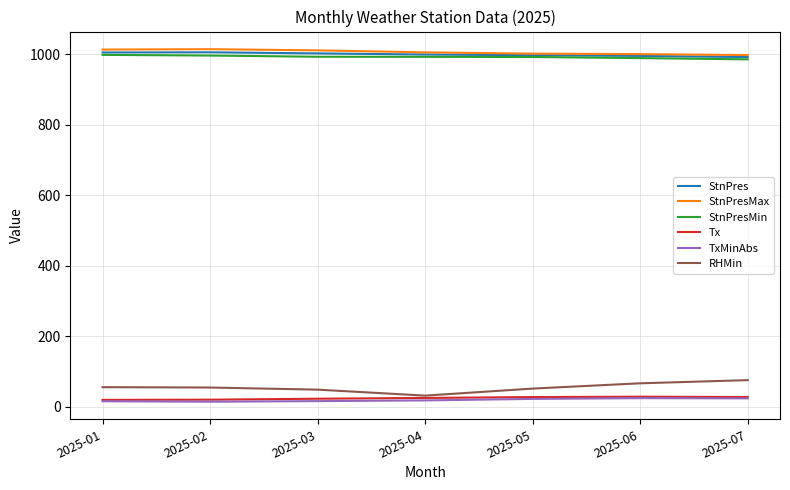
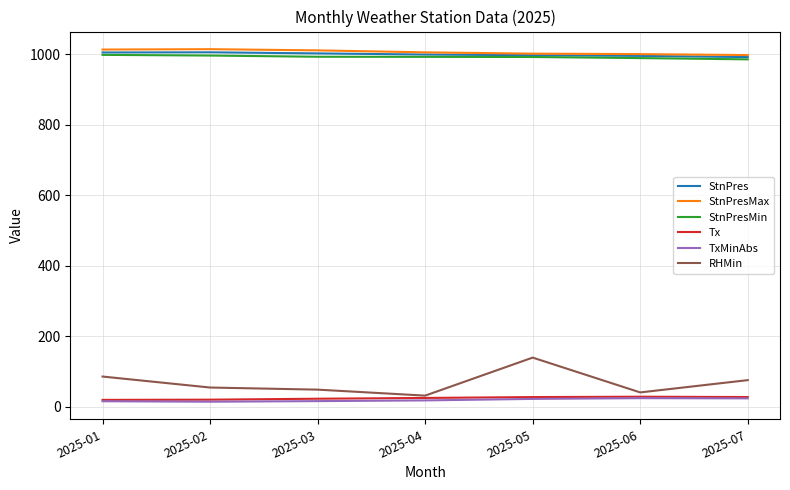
  {
    "StnPres": {
      "2025-02": 1010,
      "2025-03": 1000
    },
    "StnPresMax": {
      "2025-01": 1010,
      "2025-02": 1020,
      "2025-03": 1010
    },
    "StnPresMin": {
      "2025-02": 1000,
      "2025-03": 990
    },
    "RHMin": {
-     "2025-01": 60,
+     "2025-01": 90,
      "2025-02": 50,
      "2025-03": 50,
-     "2025-05": 50,
-     "2025-06": 70,
+     "2025-05": 140,
+     "2025-06": 40,
      "2025-07": 80
    }
  }
